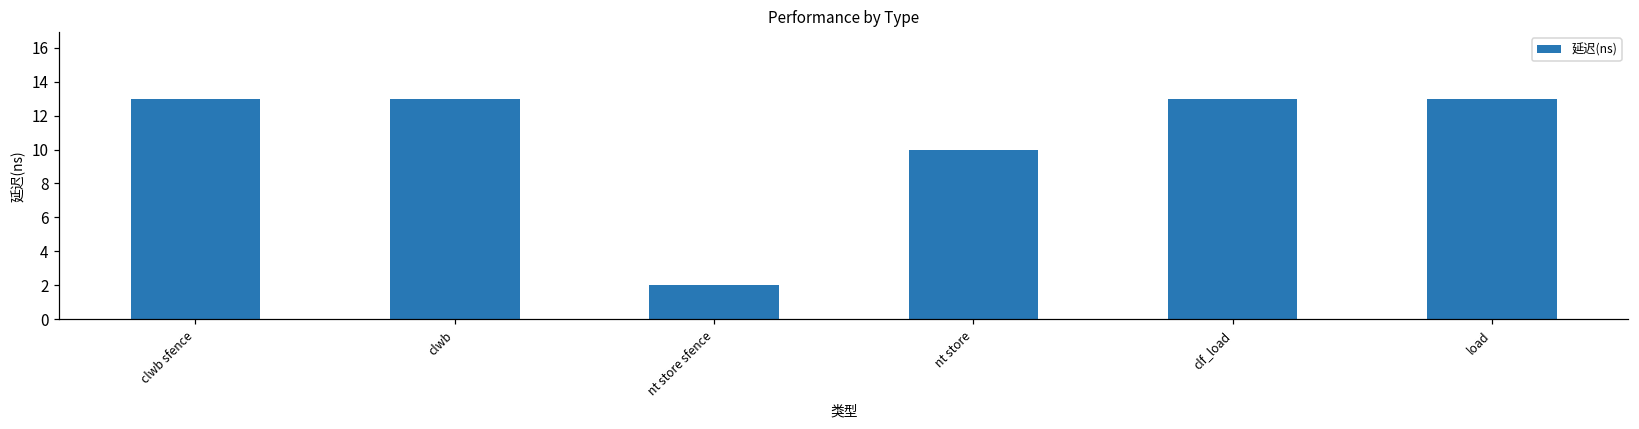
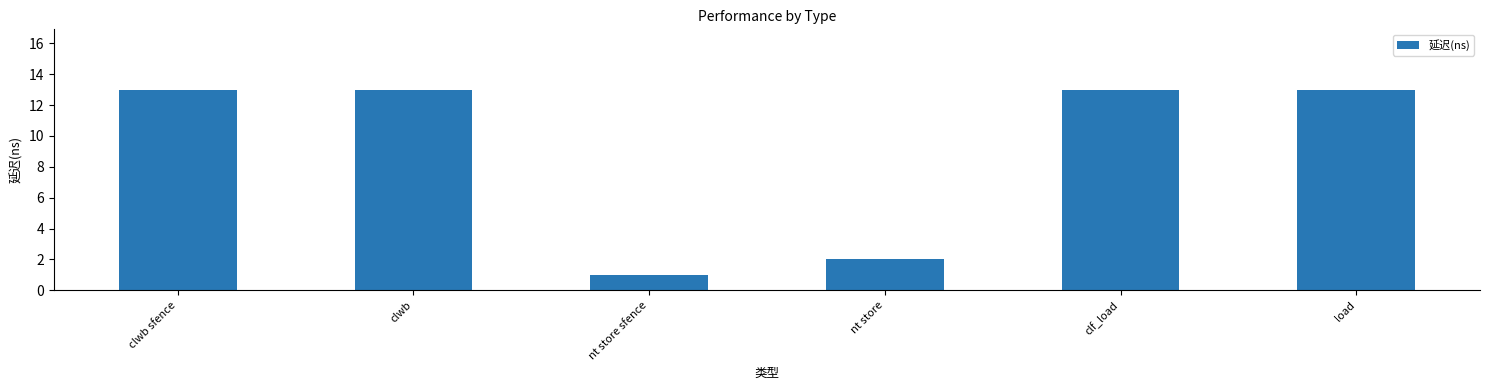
  {
    "clwb sfence": 13,
    "clwb": 13,
-   "nt store sfence": 2,
-   "nt store": 10,
+   "nt store sfence": 1,
+   "nt store": 2,
    "clf_load": 13,
    "load": 13
  }
